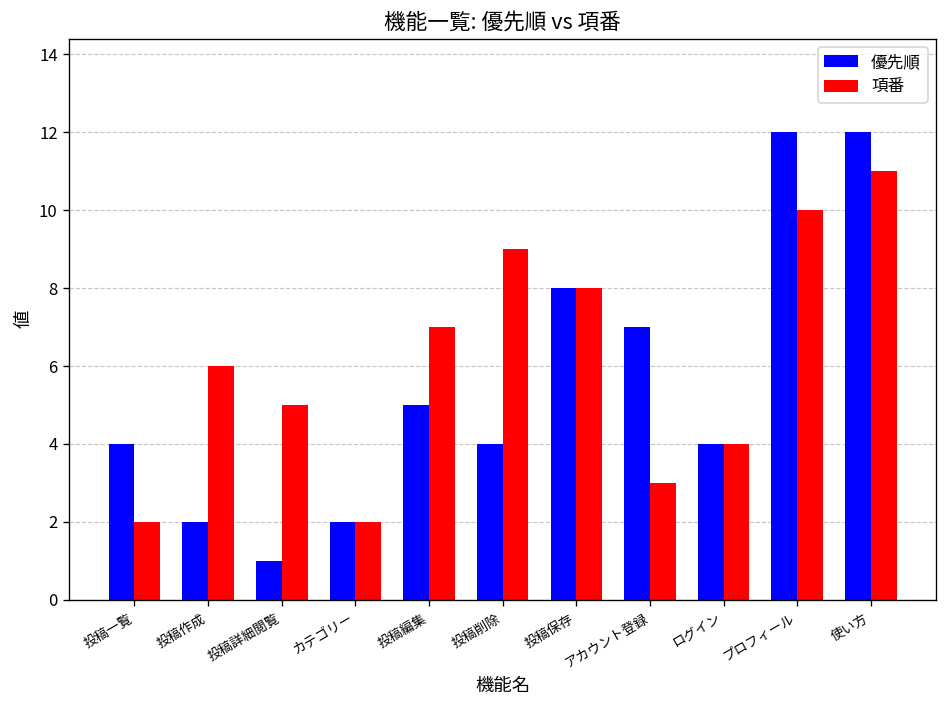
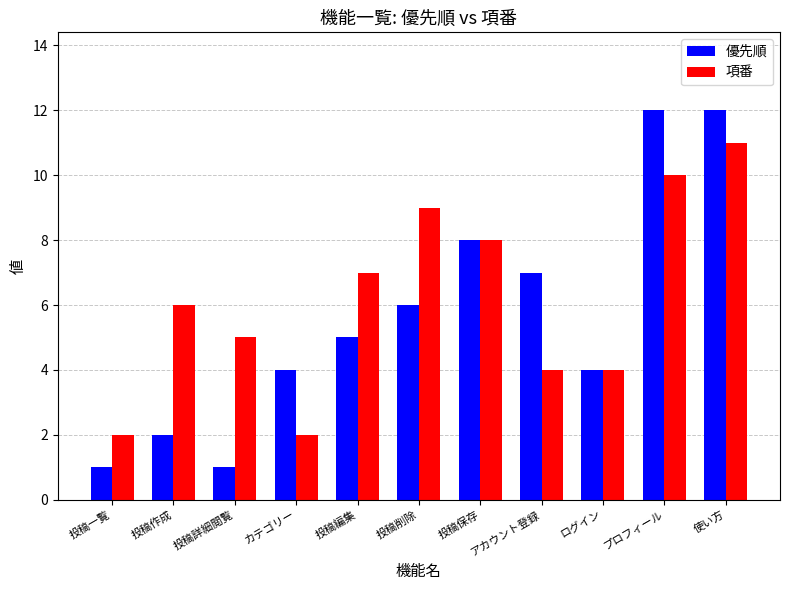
  {
    "優先順": {
-     "投稿一覧": 4,
+     "投稿一覧": 1,
      "投稿作成": 2,
      "投稿詳細閲覧": 1,
-     "カテゴリー": 2,
+     "カテゴリー": 4,
      "投稿編集": 5,
-     "投稿削除": 4,
+     "投稿削除": 6,
      "投稿保存": 8,
      "アカウント登録": 7,
      "ログイン": 4,
      "プロフィール": 12,
      "使い方": 12
    },
    "項番": {
      "投稿一覧": 2,
      "投稿作成": 6,
      "投稿詳細閲覧": 5,
      "カテゴリー": 2,
      "投稿編集": 7,
      "投稿削除": 9,
      "投稿保存": 8,
-     "アカウント登録": 3,
+     "アカウント登録": 4,
      "ログイン": 4,
      "プロフィール": 10,
      "使い方": 11
    }
  }
